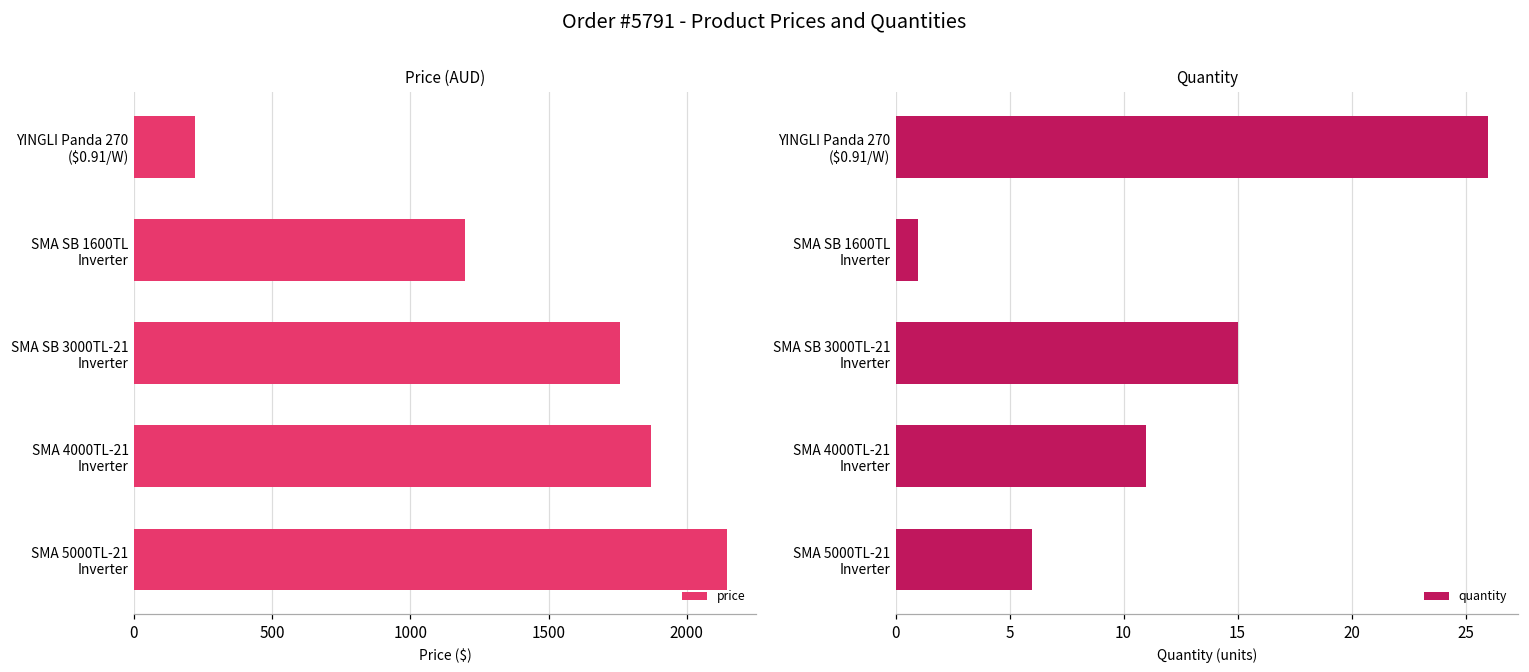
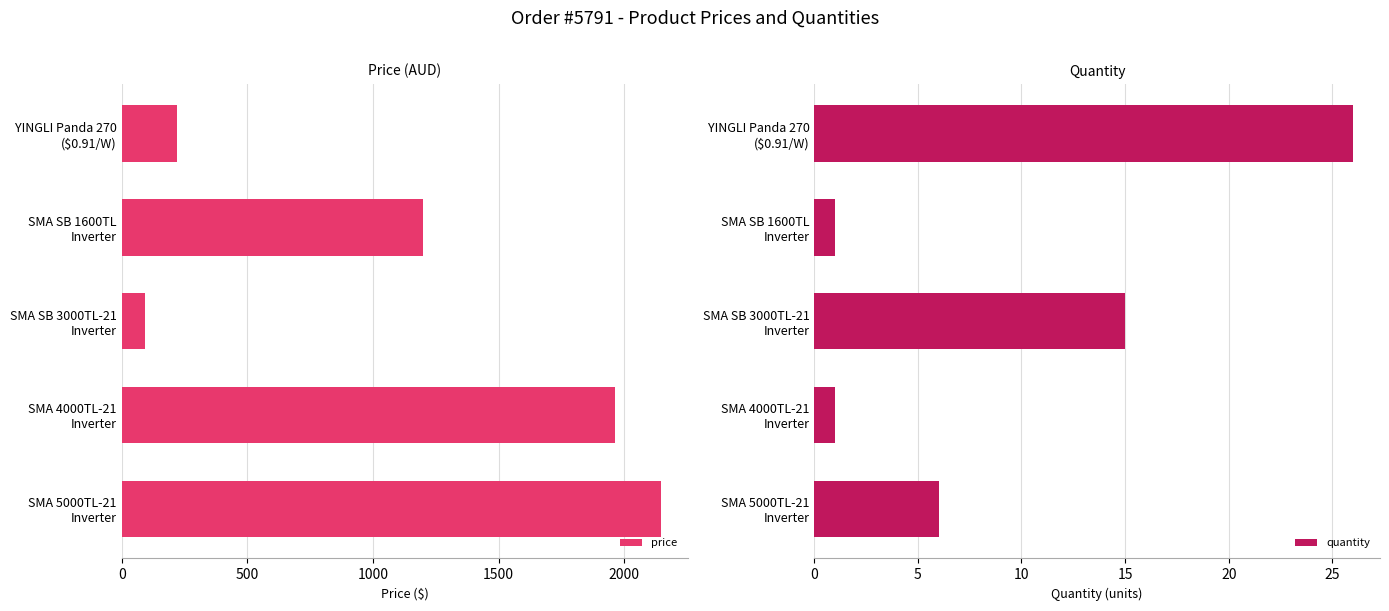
  {
    "Price (AUD)": {
      "YINGLI Panda 270 ($0.91/W)": 220,
      "SMA SB 1600TL Inverter": 1200,
-     "SMA SB 3000TL-21 Inverter": 1760,
-     "SMA 4000TL-21 Inverter": 1870,
+     "SMA SB 3000TL-21 Inverter": 90,
+     "SMA 4000TL-21 Inverter": 1960,
      "SMA 5000TL-21 Inverter": 2140
    },
    "Quantity": {
      "YINGLI Panda 270 ($0.91/W)": 26,
      "SMA SB 1600TL Inverter": 1,
      "SMA SB 3000TL-21 Inverter": 15,
-     "SMA 4000TL-21 Inverter": 11,
+     "SMA 4000TL-21 Inverter": 1,
      "SMA 5000TL-21 Inverter": 6
    }
  }
